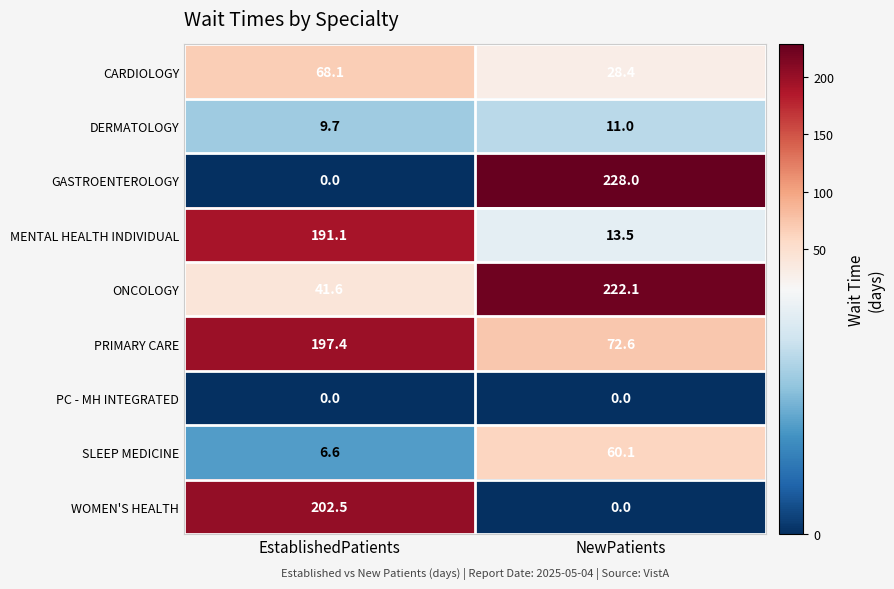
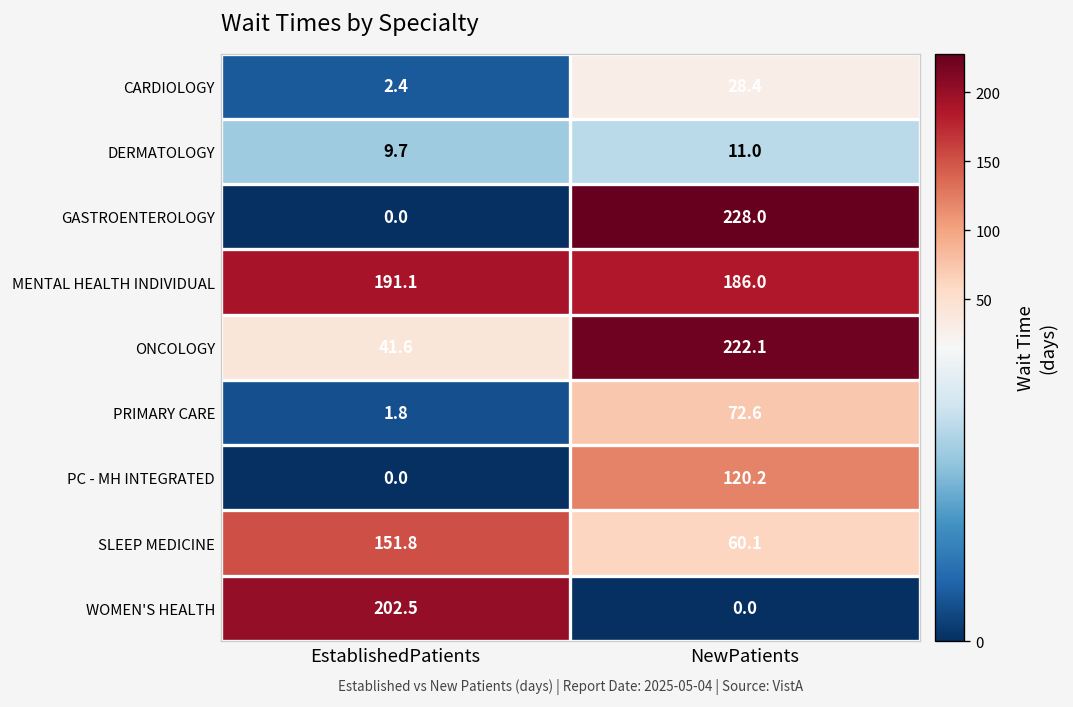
  {
    "CARDIOLOGY": {
-     "EstablishedPatients": 68.1
+     "EstablishedPatients": 2.4
    },
    "DERMATOLOGY": {
      "EstablishedPatients": 9.7,
      "NewPatients": 11.0
    },
    "GASTROENTEROLOGY": {
      "EstablishedPatients": 0.0,
      "NewPatients": 228.0
    },
    "MENTAL HEALTH INDIVIDUAL": {
      "EstablishedPatients": 191.1,
-     "NewPatients": 13.5
+     "NewPatients": 186.0
    },
    "ONCOLOGY": {
      "NewPatients": 222.1
    },
    "PRIMARY CARE": {
-     "EstablishedPatients": 197.4,
+     "EstablishedPatients": 1.8,
      "NewPatients": 72.6
    },
    "PC - MH INTEGRATED": {
      "EstablishedPatients": 0.0,
-     "NewPatients": 0.0
+     "NewPatients": 120.2
    },
    "SLEEP MEDICINE": {
-     "EstablishedPatients": 6.6,
+     "EstablishedPatients": 151.8,
      "NewPatients": 60.1
    },
    "WOMEN'S HEALTH": {
      "EstablishedPatients": 202.5,
      "NewPatients": 0.0
    }
  }
